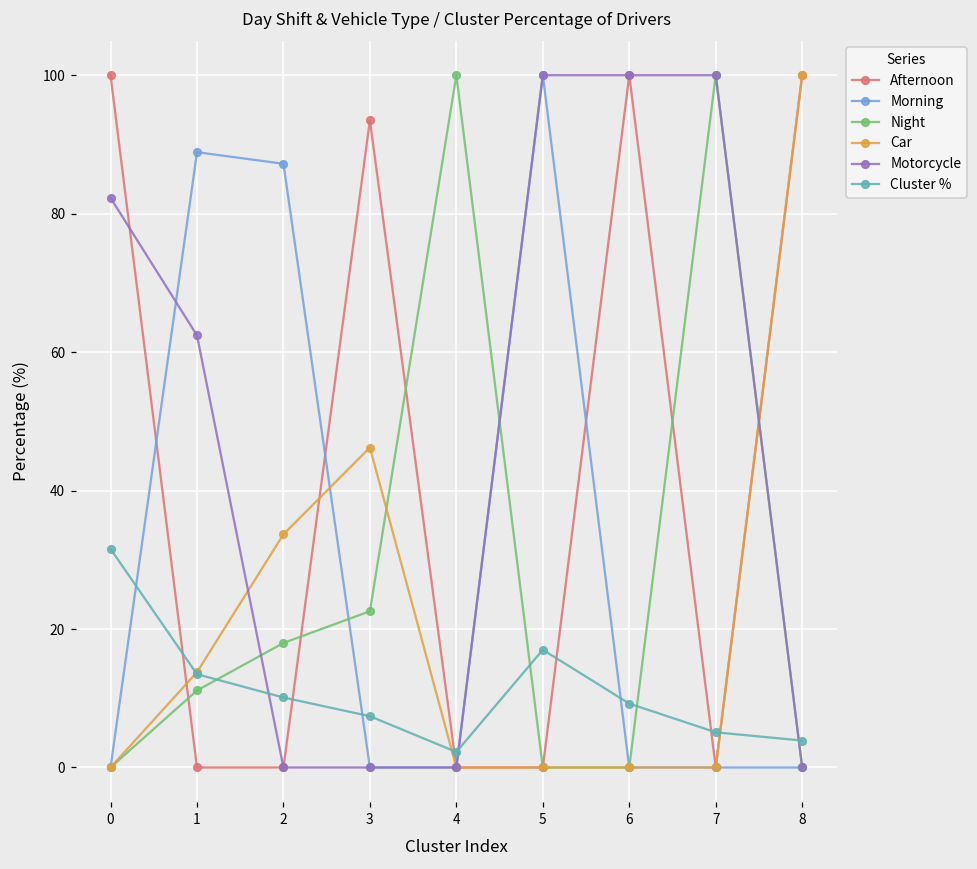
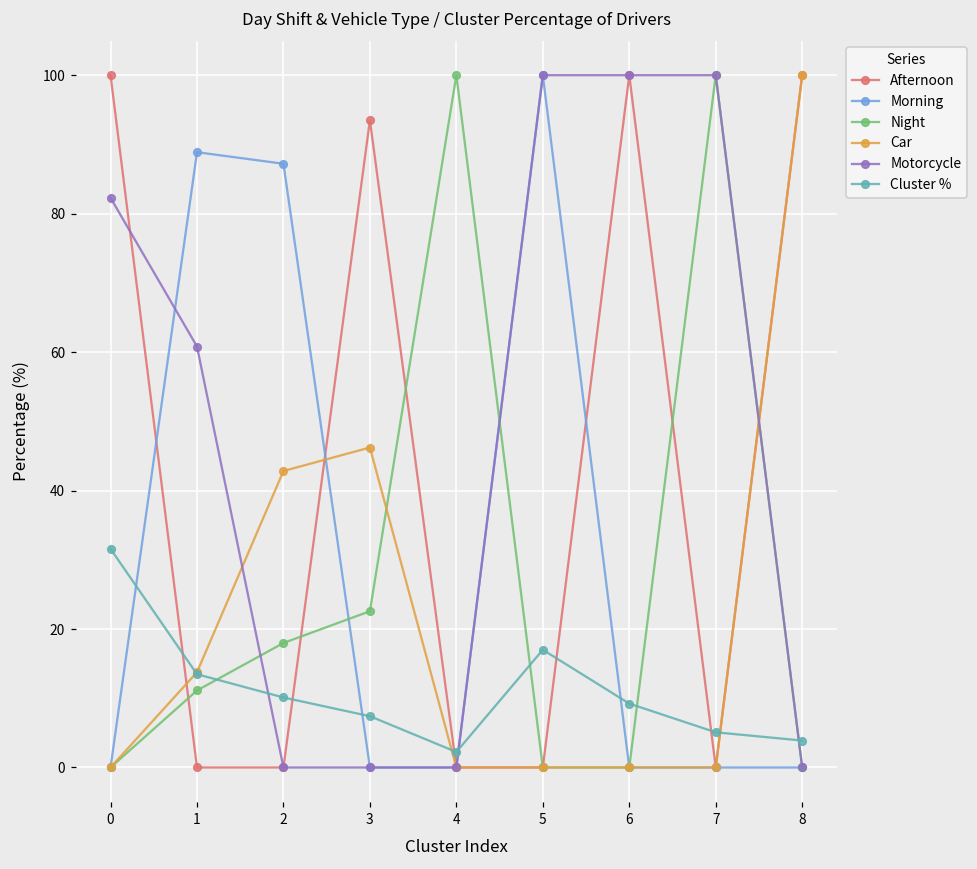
  {
    "Afternoon": {
      "0": 100,
      "1": 0,
      "3": 94
    },
    "Night": {
      "1": 11,
      "2": 18,
      "3": 23,
      "4": 100
    },
    "Car": {
-     "2": 34,
+     "2": 43,
      "3": 46
    },
    "Motorcycle": {
      "0": 82,
-     "1": 62
+     "1": 61
    }
  }
